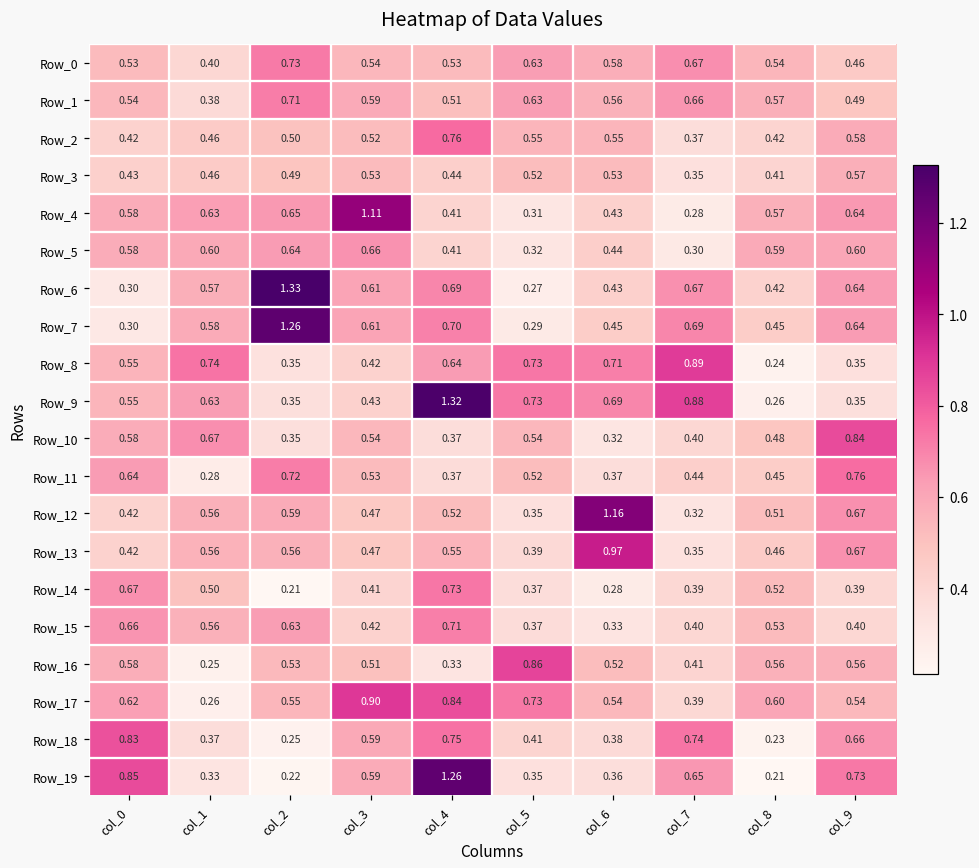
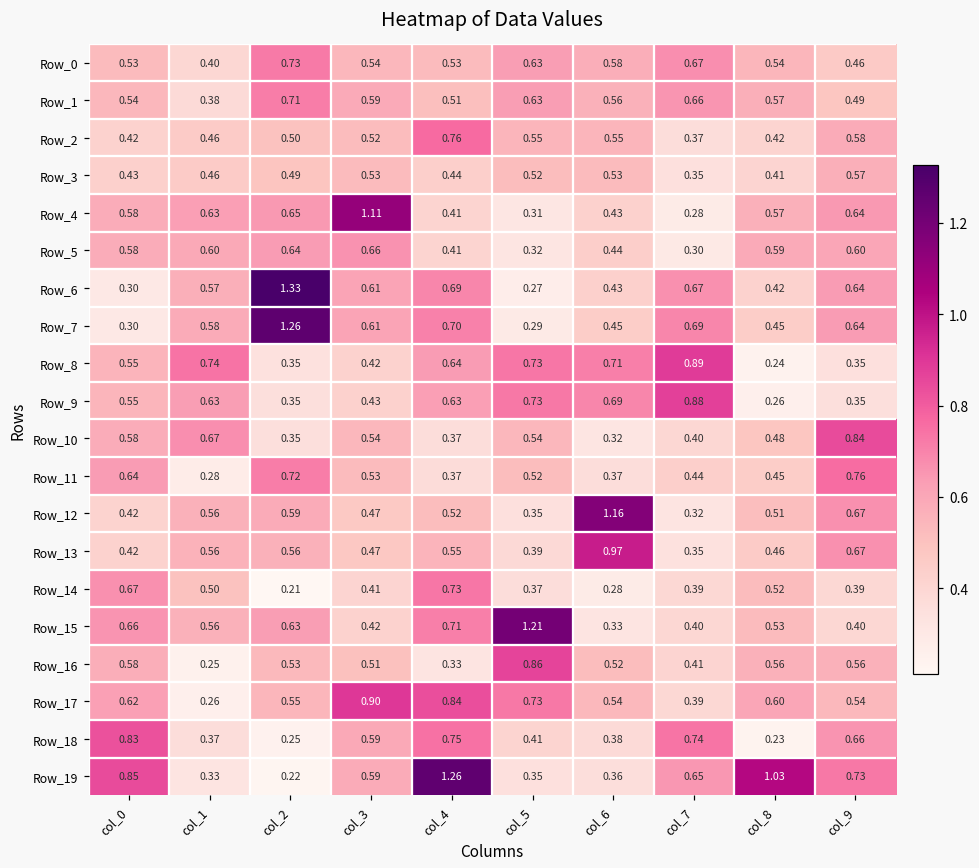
  {
    "Row_0": {
      "col_0": 0.53,
      "col_1": 0.40,
      "col_2": 0.73,
      "col_3": 0.54,
      "col_4": 0.53,
      "col_5": 0.63,
      "col_6": 0.58,
      "col_7": 0.67,
      "col_8": 0.54,
      "col_9": 0.46
    },
    "Row_1": {
      "col_0": 0.54,
      "col_1": 0.38,
      "col_2": 0.71,
      "col_3": 0.59,
      "col_4": 0.51,
      "col_5": 0.63,
      "col_6": 0.56,
      "col_7": 0.66,
      "col_8": 0.57,
      "col_9": 0.49
    },
    "Row_2": {
      "col_0": 0.42,
      "col_1": 0.46,
      "col_2": 0.50,
      "col_3": 0.52,
      "col_4": 0.76,
      "col_5": 0.55,
      "col_6": 0.55,
      "col_7": 0.37,
      "col_8": 0.42,
      "col_9": 0.58
    },
    "Row_3": {
      "col_0": 0.43,
      "col_1": 0.46,
      "col_2": 0.49,
      "col_3": 0.53,
      "col_4": 0.44,
      "col_5": 0.52,
      "col_6": 0.53,
      "col_7": 0.35,
      "col_8": 0.41,
      "col_9": 0.57
    },
    "Row_4": {
      "col_0": 0.58,
      "col_1": 0.63,
      "col_2": 0.65,
      "col_3": 1.11,
      "col_4": 0.41,
      "col_5": 0.31,
      "col_6": 0.43,
      "col_7": 0.28,
      "col_8": 0.57,
      "col_9": 0.64
    },
    "Row_5": {
      "col_0": 0.58,
      "col_1": 0.60,
      "col_2": 0.64,
      "col_3": 0.66,
      "col_4": 0.41,
      "col_5": 0.32,
      "col_6": 0.44,
      "col_7": 0.30,
      "col_8": 0.59,
      "col_9": 0.60
    },
    "Row_6": {
      "col_0": 0.30,
      "col_1": 0.57,
      "col_2": 1.33,
      "col_3": 0.61,
      "col_4": 0.69,
      "col_5": 0.27,
      "col_6": 0.43,
      "col_7": 0.67,
      "col_8": 0.42,
      "col_9": 0.64
    },
    "Row_7": {
      "col_0": 0.30,
      "col_1": 0.58,
      "col_2": 1.26,
      "col_3": 0.61,
      "col_4": 0.70,
      "col_5": 0.29,
      "col_6": 0.45,
      "col_7": 0.69,
      "col_8": 0.45,
      "col_9": 0.64
    },
    "Row_8": {
      "col_0": 0.55,
      "col_1": 0.74,
      "col_2": 0.35,
      "col_3": 0.42,
      "col_4": 0.64,
      "col_5": 0.73,
      "col_6": 0.71,
      "col_7": 0.89,
      "col_8": 0.24,
      "col_9": 0.35
    },
    "Row_9": {
      "col_0": 0.55,
      "col_1": 0.63,
      "col_2": 0.35,
      "col_3": 0.43,
-     "col_4": 1.32,
+     "col_4": 0.63,
      "col_5": 0.73,
      "col_6": 0.69,
      "col_7": 0.88,
      "col_8": 0.26,
      "col_9": 0.35
    },
    "Row_10": {
      "col_0": 0.58,
      "col_1": 0.67,
      "col_2": 0.35,
      "col_3": 0.54,
      "col_4": 0.37,
      "col_5": 0.54,
      "col_6": 0.32,
      "col_7": 0.40,
      "col_8": 0.48,
      "col_9": 0.84
    },
    "Row_11": {
      "col_0": 0.64,
      "col_1": 0.28,
      "col_2": 0.72,
      "col_3": 0.53,
      "col_4": 0.37,
      "col_5": 0.52,
      "col_6": 0.37,
      "col_7": 0.44,
      "col_8": 0.45,
      "col_9": 0.76
    },
    "Row_12": {
      "col_0": 0.42,
      "col_1": 0.56,
      "col_2": 0.59,
      "col_3": 0.47,
      "col_4": 0.52,
      "col_5": 0.35,
      "col_6": 1.16,
      "col_7": 0.32,
      "col_8": 0.51,
      "col_9": 0.67
    },
    "Row_13": {
      "col_0": 0.42,
      "col_1": 0.56,
      "col_2": 0.56,
      "col_3": 0.47,
      "col_4": 0.55,
      "col_5": 0.39,
      "col_6": 0.97,
      "col_7": 0.35,
      "col_8": 0.46,
      "col_9": 0.67
    },
    "Row_14": {
      "col_0": 0.67,
      "col_1": 0.50,
      "col_2": 0.21,
      "col_3": 0.41,
      "col_4": 0.73,
      "col_5": 0.37,
      "col_6": 0.28,
      "col_7": 0.39,
      "col_8": 0.52,
      "col_9": 0.39
    },
    "Row_15": {
      "col_0": 0.66,
      "col_1": 0.56,
      "col_2": 0.63,
      "col_3": 0.42,
      "col_4": 0.71,
-     "col_5": 0.37,
+     "col_5": 1.21,
      "col_6": 0.33,
      "col_7": 0.40,
      "col_8": 0.53,
      "col_9": 0.40
    },
    "Row_16": {
      "col_0": 0.58,
      "col_1": 0.25,
      "col_2": 0.53,
      "col_3": 0.51,
      "col_4": 0.33,
      "col_5": 0.86,
      "col_6": 0.52,
      "col_7": 0.41,
      "col_8": 0.56,
      "col_9": 0.56
    },
    "Row_17": {
      "col_0": 0.62,
      "col_1": 0.26,
      "col_2": 0.55,
      "col_3": 0.90,
      "col_4": 0.84,
      "col_5": 0.73,
      "col_6": 0.54,
      "col_7": 0.39,
      "col_8": 0.60,
      "col_9": 0.54
    },
    "Row_18": {
      "col_0": 0.83,
      "col_1": 0.37,
      "col_2": 0.25,
      "col_3": 0.59,
      "col_4": 0.75,
      "col_5": 0.41,
      "col_6": 0.38,
      "col_7": 0.74,
      "col_8": 0.23,
      "col_9": 0.66
    },
    "Row_19": {
      "col_0": 0.85,
      "col_1": 0.33,
      "col_2": 0.22,
      "col_3": 0.59,
      "col_4": 1.26,
      "col_5": 0.35,
      "col_6": 0.36,
      "col_7": 0.65,
-     "col_8": 0.21,
+     "col_8": 1.03,
      "col_9": 0.73
    }
  }
